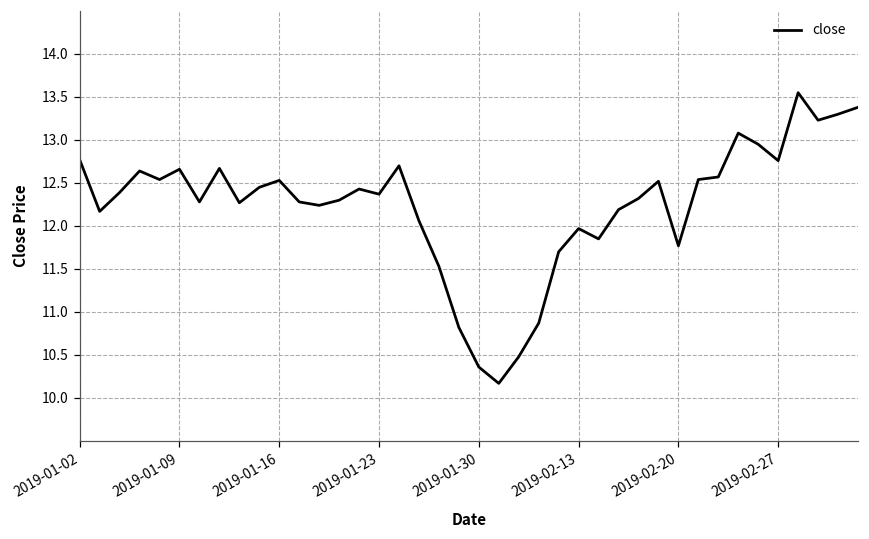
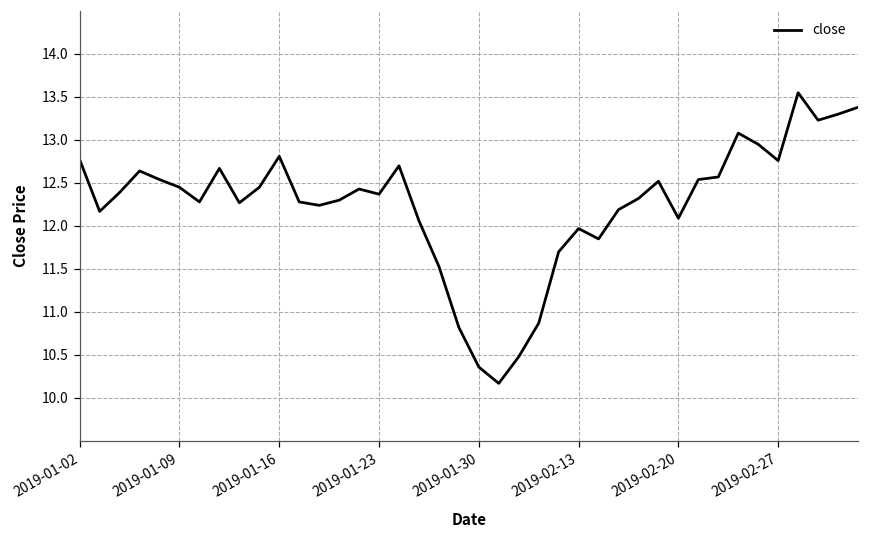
  {
    "2019-01-02": 12.8,
-   "2019-01-09": 12.7,
-   "2019-01-16": 12.5,
+   "2019-01-09": 12.5,
+   "2019-01-16": 12.8,
    "2019-01-23": 12.4,
    "2019-01-30": 10.4,
    "2019-02-13": 12.0,
-   "2019-02-20": 11.8,
+   "2019-02-20": 12.1,
    "2019-02-27": 12.8
  }
